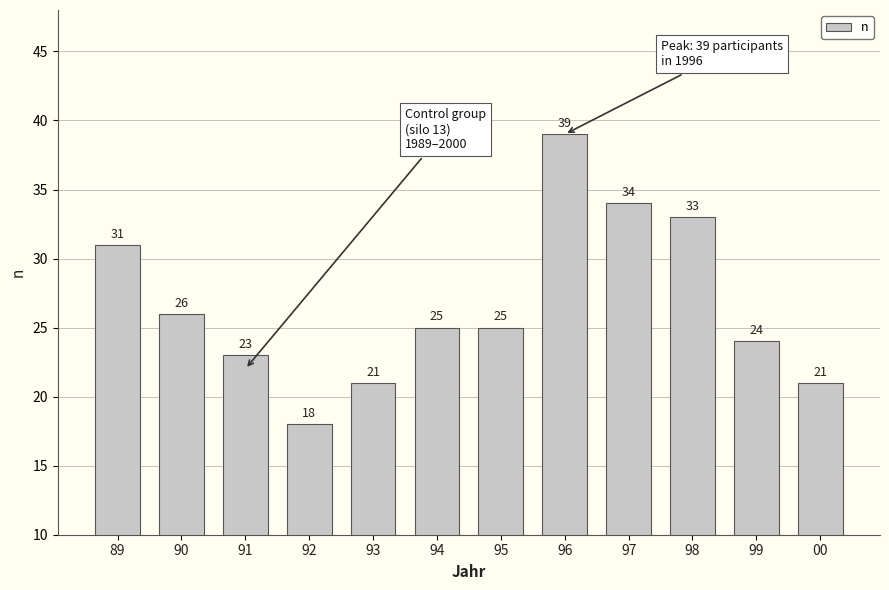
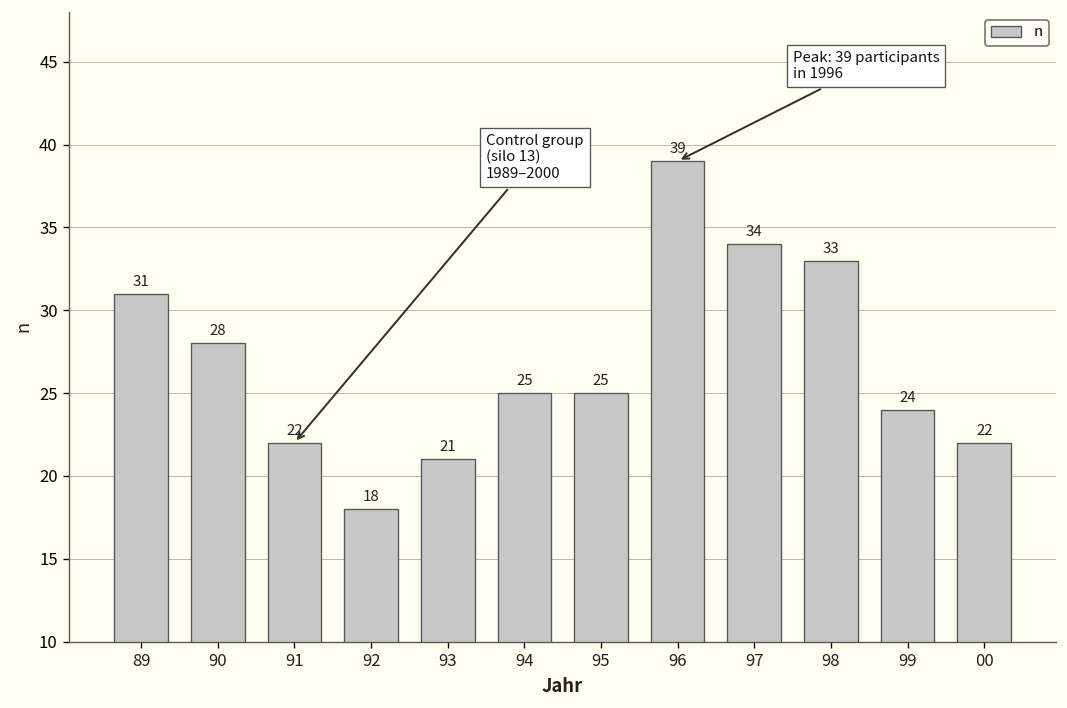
  {
    "89": 31,
-   "90": 26,
-   "91": 23,
+   "90": 28,
+   "91": 22,
    "92": 18,
    "93": 21,
    "95": 25,
    "97": 34,
    "98": 33,
    "99": 24,
-   "00": 21
+   "00": 22
  }
